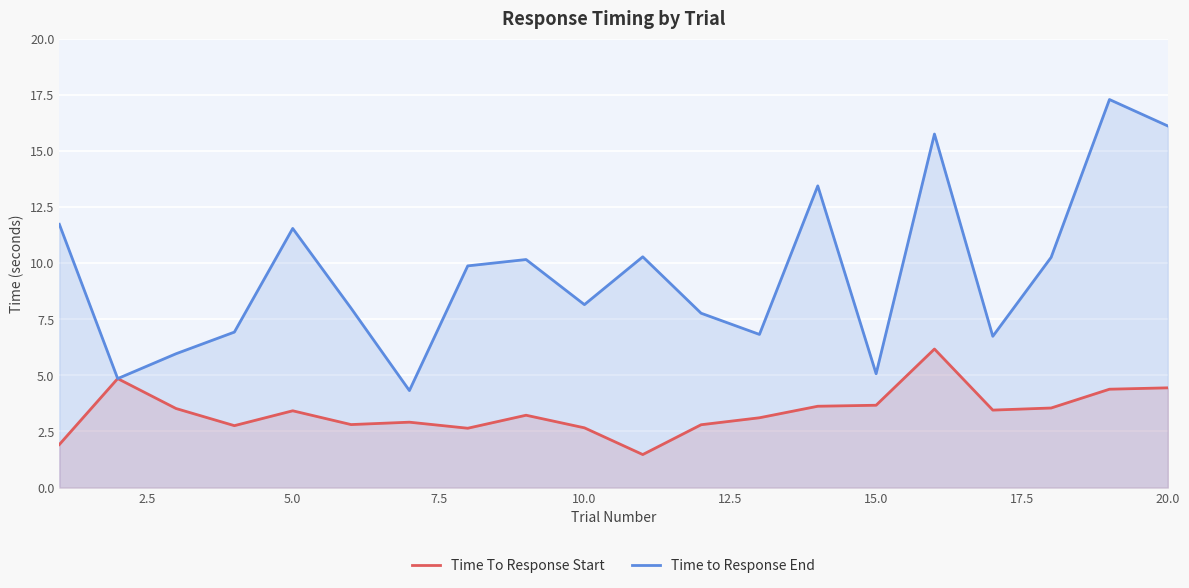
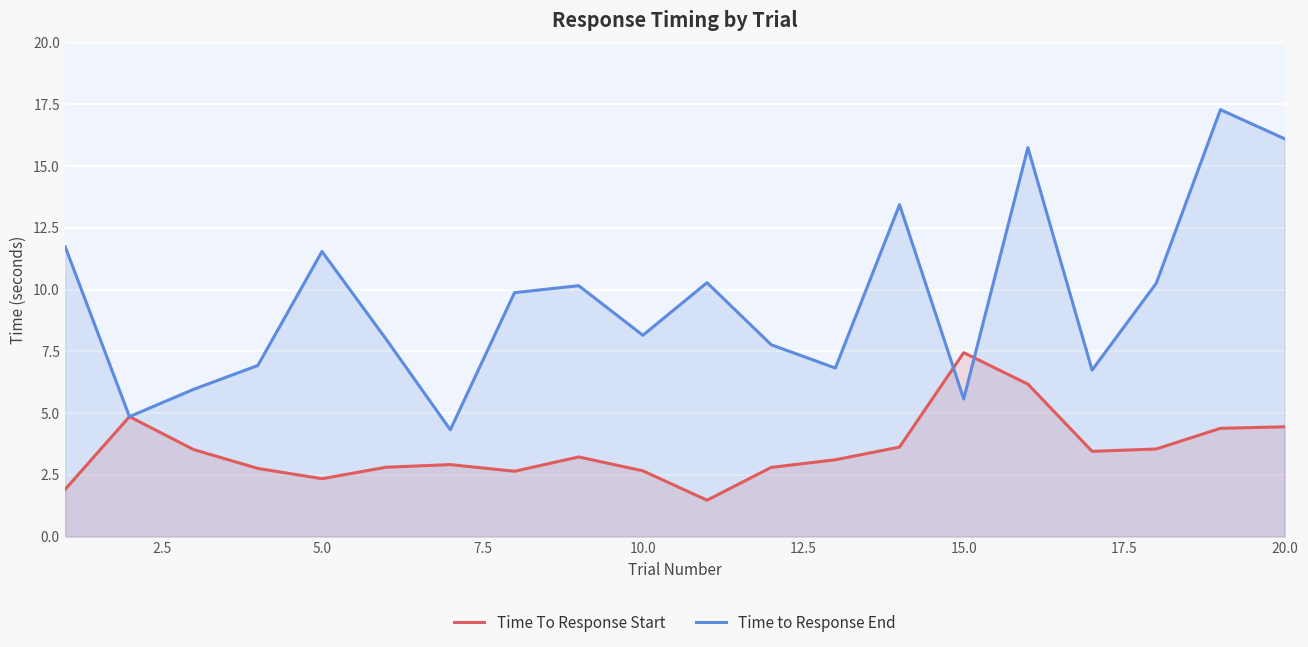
  {
    "Time To Response Start": {
-     "5.0": 3.4,
+     "5.0": 2.3,
      "10.0": 2.7,
-     "15.0": 3.7,
+     "15.0": 7.4,
      "20.0": 4.4
    },
    "Time to Response End": {
      "5.0": 11.5,
      "10.0": 8.1,
-     "15.0": 5.1,
+     "15.0": 5.6,
      "20.0": 16.1
    }
  }
